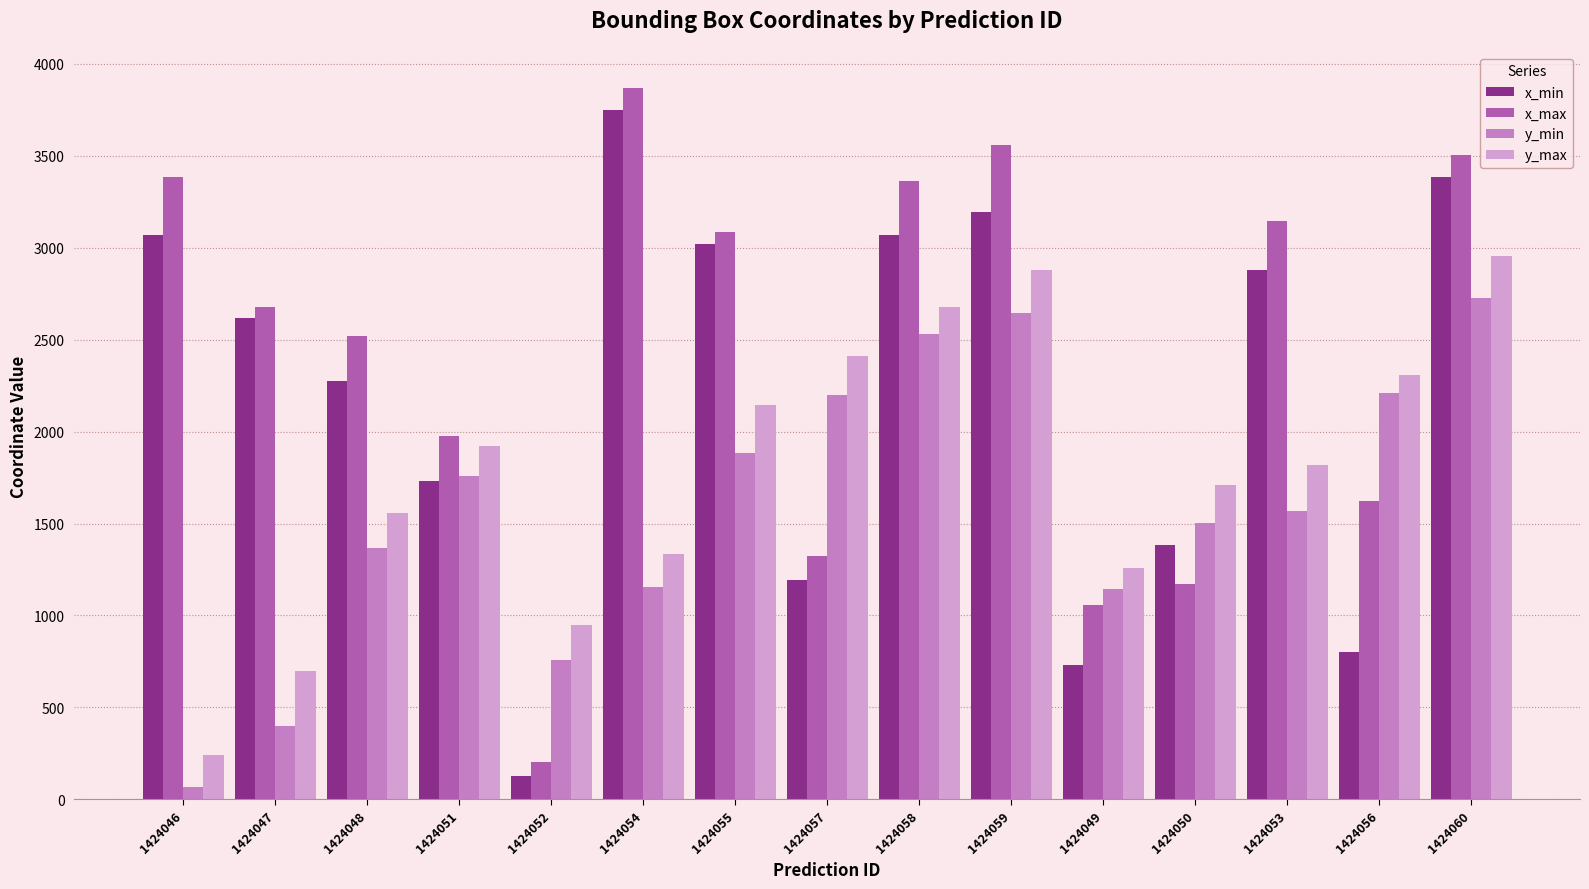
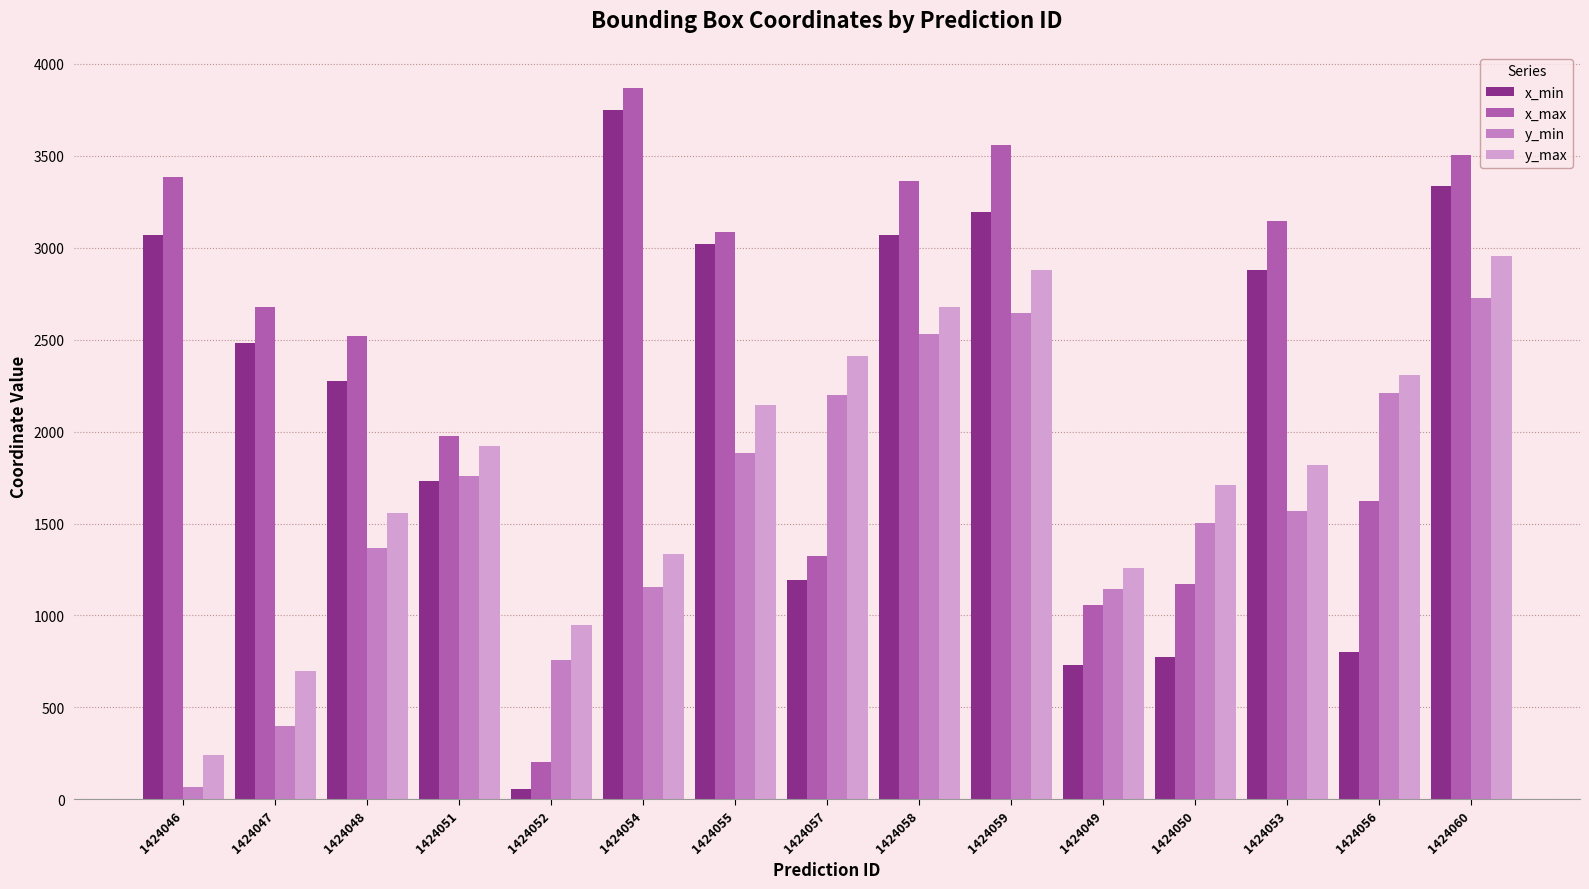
  {
    "x_min": {
      "1424046": 3070,
-     "1424047": 2620,
+     "1424047": 2480,
      "1424048": 2280,
      "1424051": 1730,
-     "1424052": 130,
+     "1424052": 60,
      "1424054": 3750,
      "1424055": 3020,
      "1424057": 1200,
      "1424058": 3070,
      "1424059": 3200,
      "1424049": 730,
-     "1424050": 1380,
+     "1424050": 770,
      "1424053": 2880,
      "1424056": 800,
-     "1424060": 3380
+     "1424060": 3340
    }
  }
